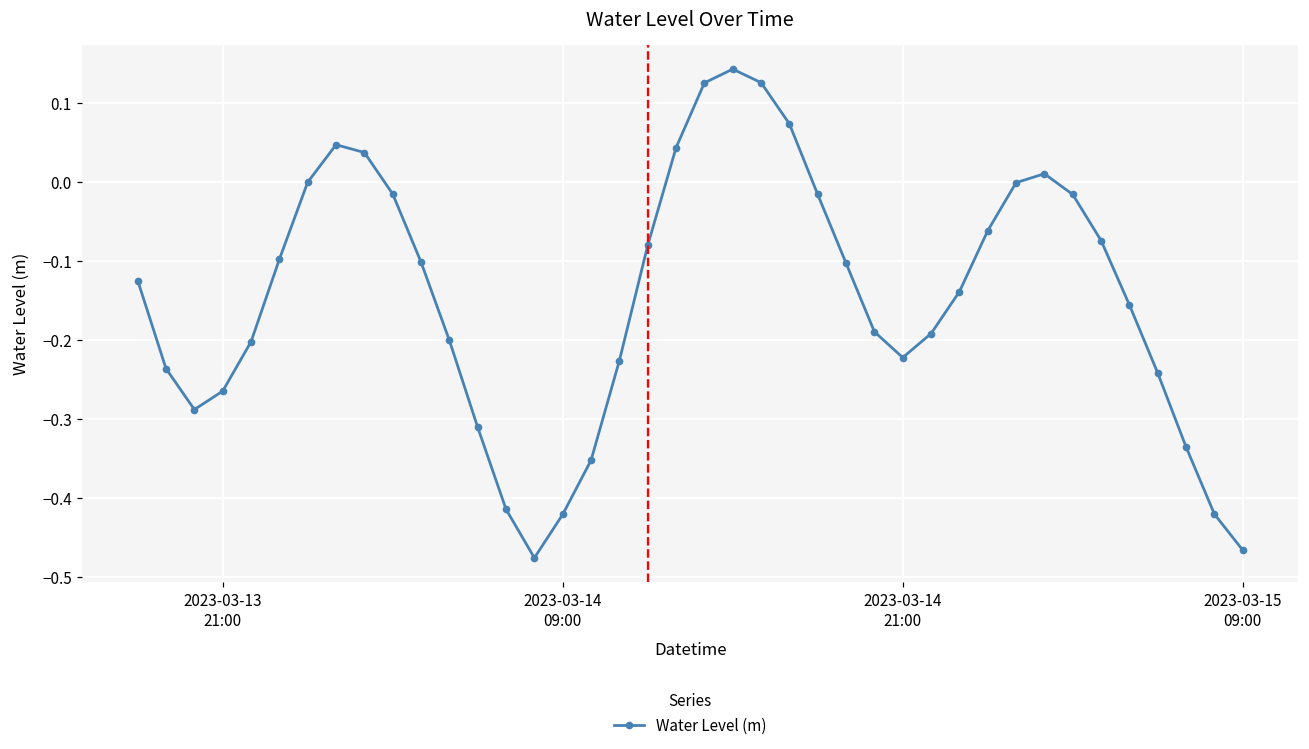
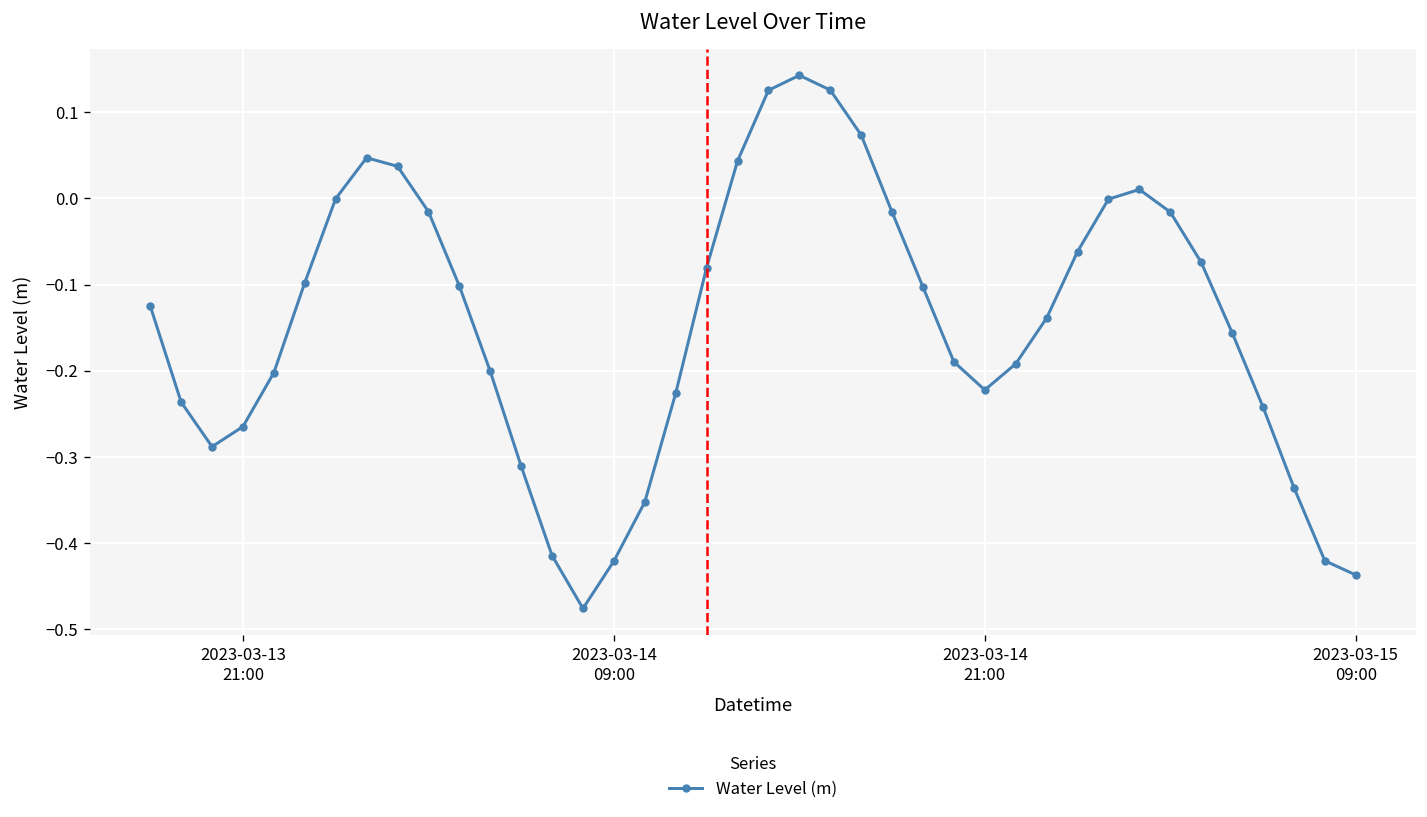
  {
    "2023-03-13 21:00": -0.26,
    "2023-03-14 09:00": -0.42,
    "2023-03-14 21:00": -0.22,
-   "2023-03-15 09:00": -0.47
+   "2023-03-15 09:00": -0.44
  }
